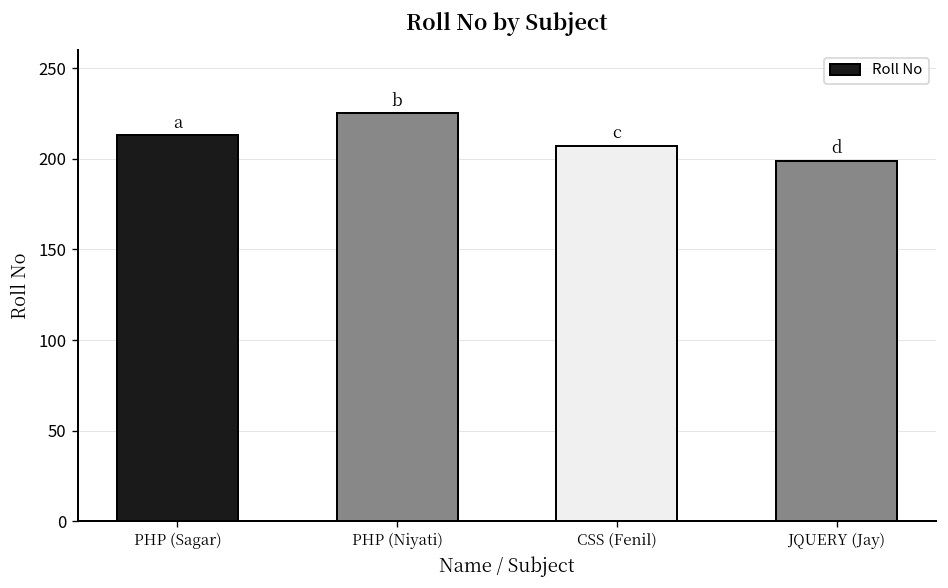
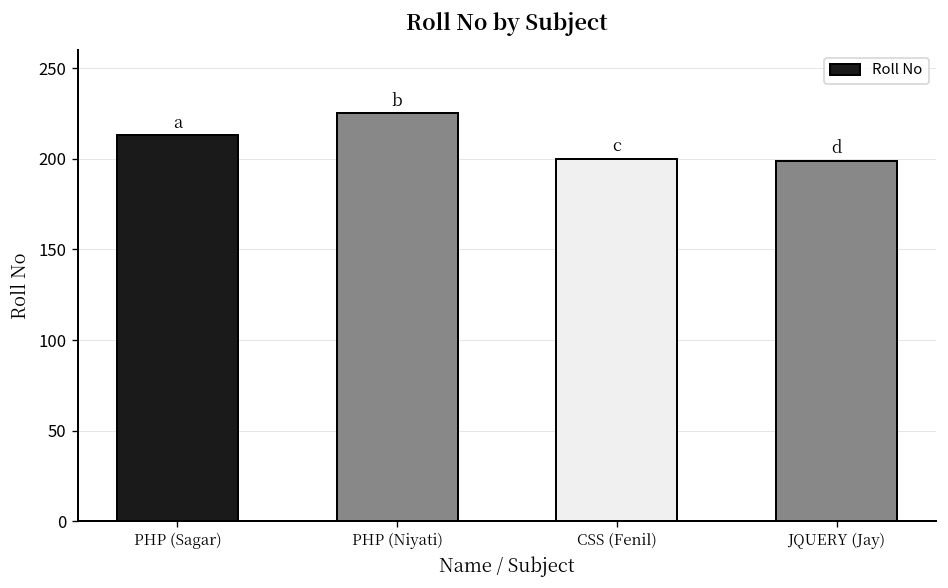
  {
    "PHP (Sagar)": 213,
    "PHP (Niyati)": 225,
-   "CSS (Fenil)": 207,
+   "CSS (Fenil)": 200,
    "JQUERY (Jay)": 199
  }
